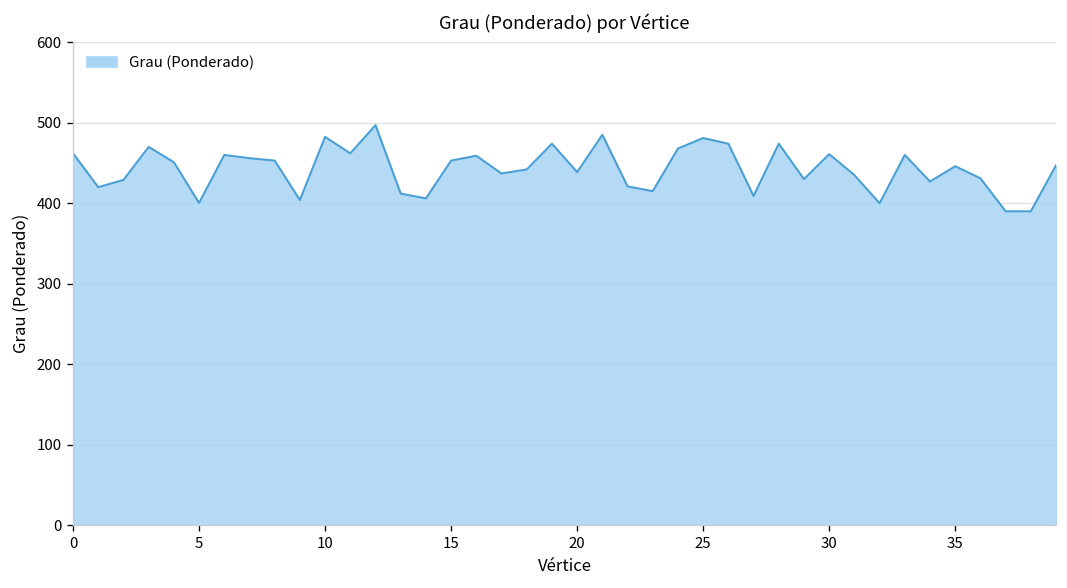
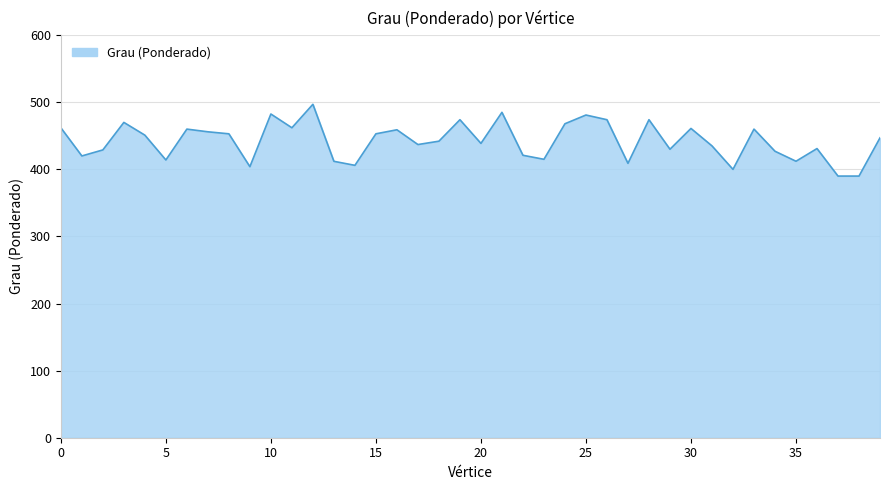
  {
    "0": 460,
-   "5": 400,
+   "5": 410,
    "10": 480,
    "15": 450,
    "20": 440,
    "25": 480,
    "30": 460,
-   "35": 450
+   "35": 410
  }
